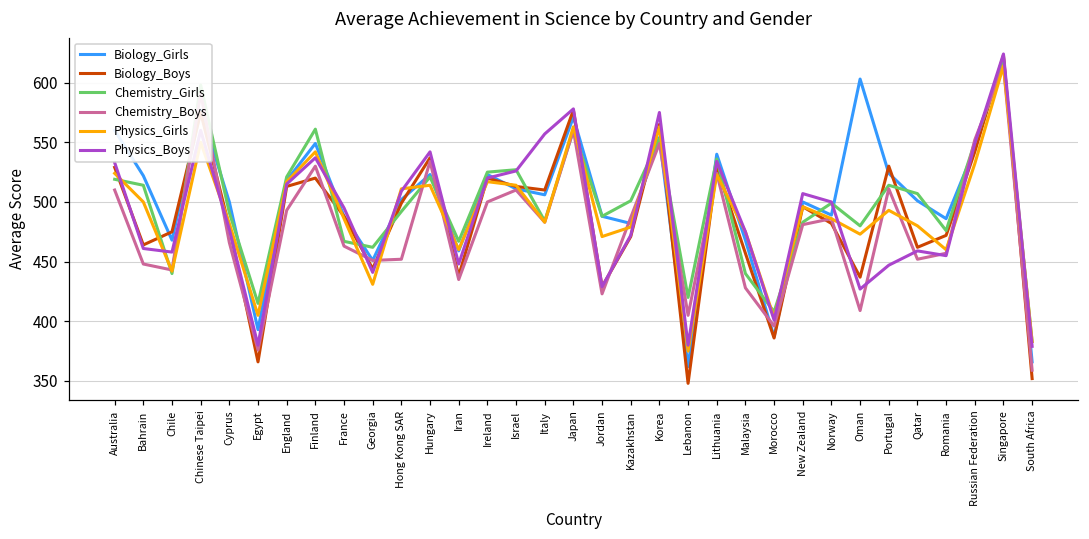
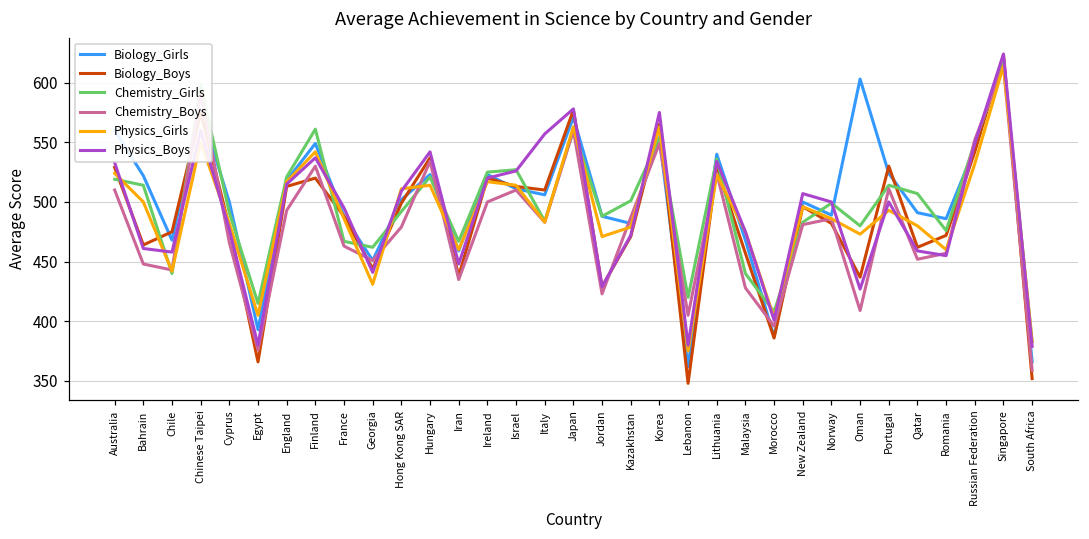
  {
    "Biology_Girls": {
      "Bahrain": 522,
      "Chile": 468,
      "Cyprus": 500,
      "Egypt": 393,
      "Finland": 549,
      "Hong Kong SAR": 502,
      "Italy": 506,
      "Japan": 571,
      "Kazakhstan": 482,
      "Lebanon": 362,
      "Lithuania": 540,
      "Malaysia": 468,
      "New Zealand": 500,
      "Norway": 489,
      "Oman": 603,
      "Portugal": 524,
-     "Qatar": 501,
+     "Qatar": 491,
      "Romania": 486,
      "Russian Federation": 545,
      "South Africa": 366
    },
    "Biology_Boys": {
      "Australia": 529,
      "Bahrain": 464,
      "Chile": 475,
      "Egypt": 366,
      "Finland": 520,
      "Georgia": 444,
      "Hong Kong SAR": 499,
      "Hungary": 537,
      "Iran": 438,
      "Italy": 510,
      "Lebanon": 348,
      "Lithuania": 529,
      "Malaysia": 457,
      "Norway": 482,
      "Oman": 437,
      "Portugal": 530,
      "Qatar": 462,
      "Romania": 472,
      "Russian Federation": 542,
      "South Africa": 352
    },
    "Chemistry_Girls": {
      "Australia": 519,
      "Bahrain": 514,
      "Cyprus": 491,
      "Egypt": 415,
      "England": 521,
      "Finland": 561,
      "France": 467,
      "Georgia": 462,
      "Hong Kong SAR": 492,
      "Iran": 467,
      "Kazakhstan": 501,
      "Lebanon": 420,
      "Malaysia": 440,
      "Morocco": 408,
      "Oman": 480,
      "Portugal": 514,
      "Qatar": 507,
      "Romania": 476,
      "Singapore": 617
    },
    "Chemistry_Boys": {
      "Australia": 510,
      "Bahrain": 448,
      "Cyprus": 466,
      "Egypt": 376,
      "England": 493,
      "Finland": 530,
      "France": 463,
-     "Hong Kong SAR": 452,
+     "Hong Kong SAR": 479,
      "Hungary": 534,
      "Iran": 435,
      "Ireland": 500,
      "Jordan": 423,
      "Kazakhstan": 487,
      "Korea": 549,
      "Lebanon": 405,
      "Malaysia": 428,
      "Morocco": 396,
      "Oman": 409,
      "Portugal": 511,
      "Qatar": 452,
      "South Africa": 359
    },
    "Physics_Girls": {
      "Australia": 524,
      "Bahrain": 500,
      "Cyprus": 482,
      "Egypt": 405,
      "Finland": 542,
      "Georgia": 431,
      "Hungary": 514,
      "Ireland": 517,
      "Japan": 563,
      "Jordan": 471,
      "Kazakhstan": 479,
      "Lebanon": 375,
      "Oman": 473,
      "Portugal": 493,
      "Qatar": 480,
      "Romania": 460,
      "Russian Federation": 532
    },
    "Physics_Boys": {
      "Australia": 533,
      "Bahrain": 461,
      "Chile": 458,
      "Egypt": 380,
      "Finland": 537,
      "France": 495,
      "Georgia": 441,
      "Hungary": 542,
      "Iran": 448,
      "Italy": 557,
      "Korea": 575,
      "Lebanon": 380,
      "New Zealand": 507,
      "Oman": 427,
-     "Portugal": 447,
+     "Portugal": 500,
      "Qatar": 459,
      "South Africa": 379
    }
  }
